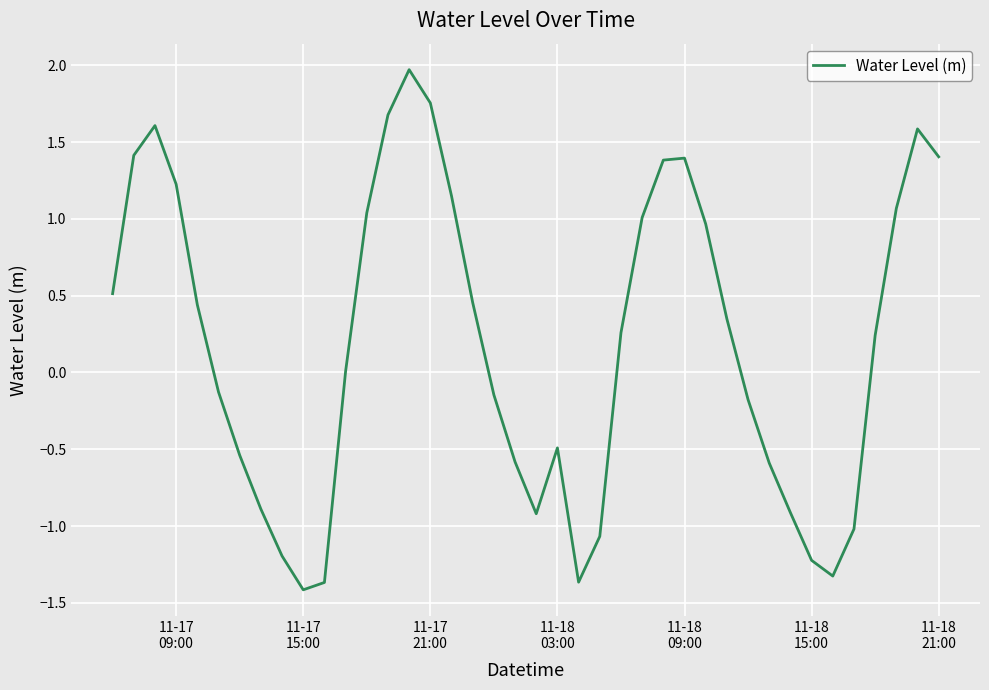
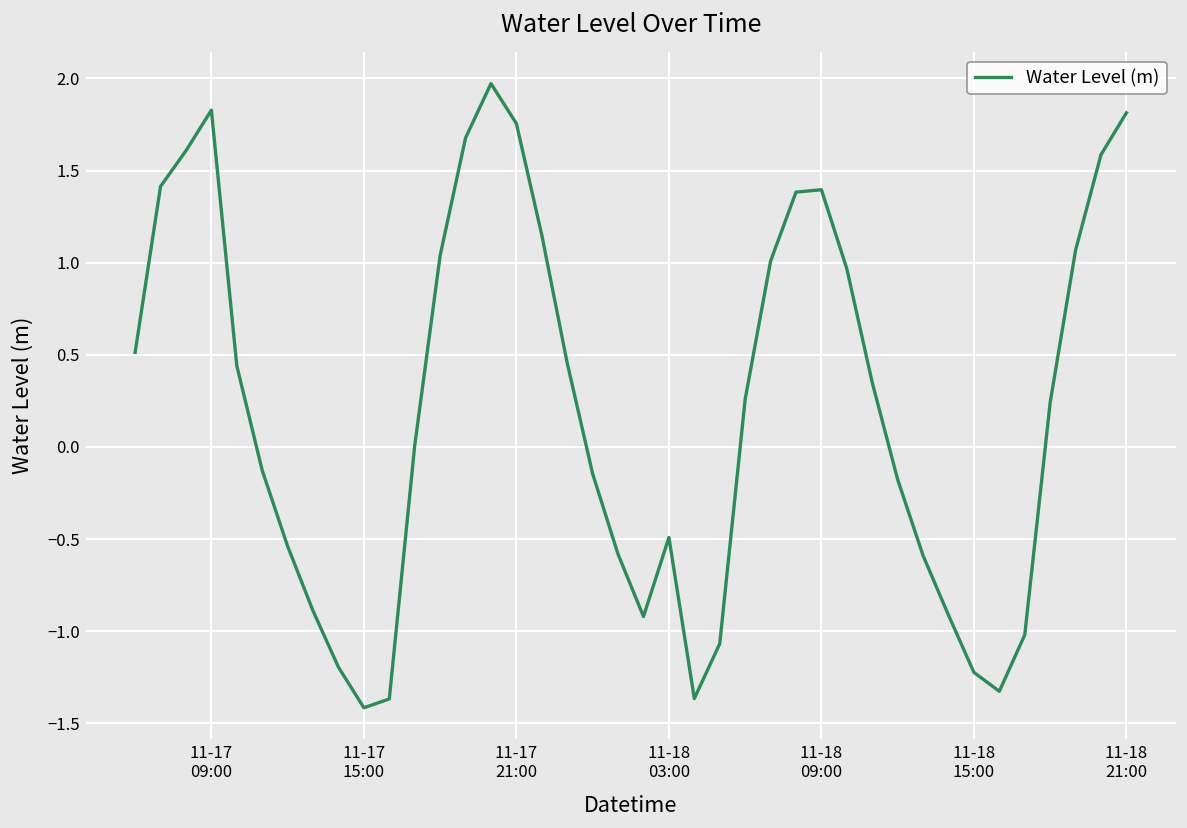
  {
-   "11-17 09:00": 1.23,
+   "11-17 09:00": 1.83,
    "11-17 15:00": -1.42,
    "11-17 21:00": 1.76,
    "11-18 03:00": -0.49,
    "11-18 09:00": 1.40,
    "11-18 15:00": -1.22,
-   "11-18 21:00": 1.40
+   "11-18 21:00": 1.81
  }
